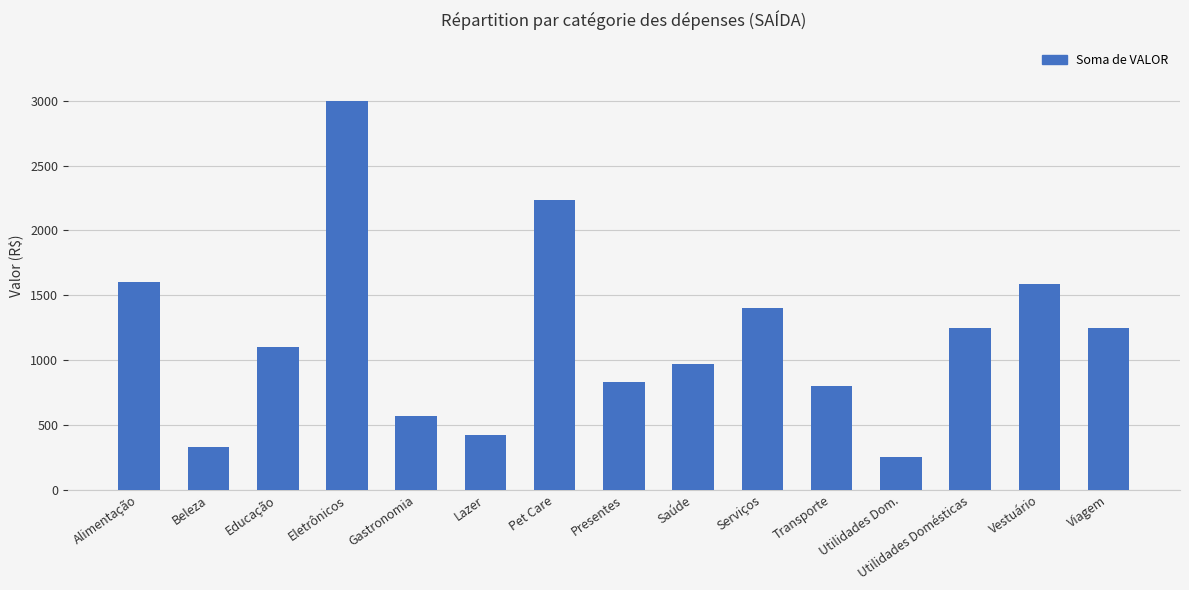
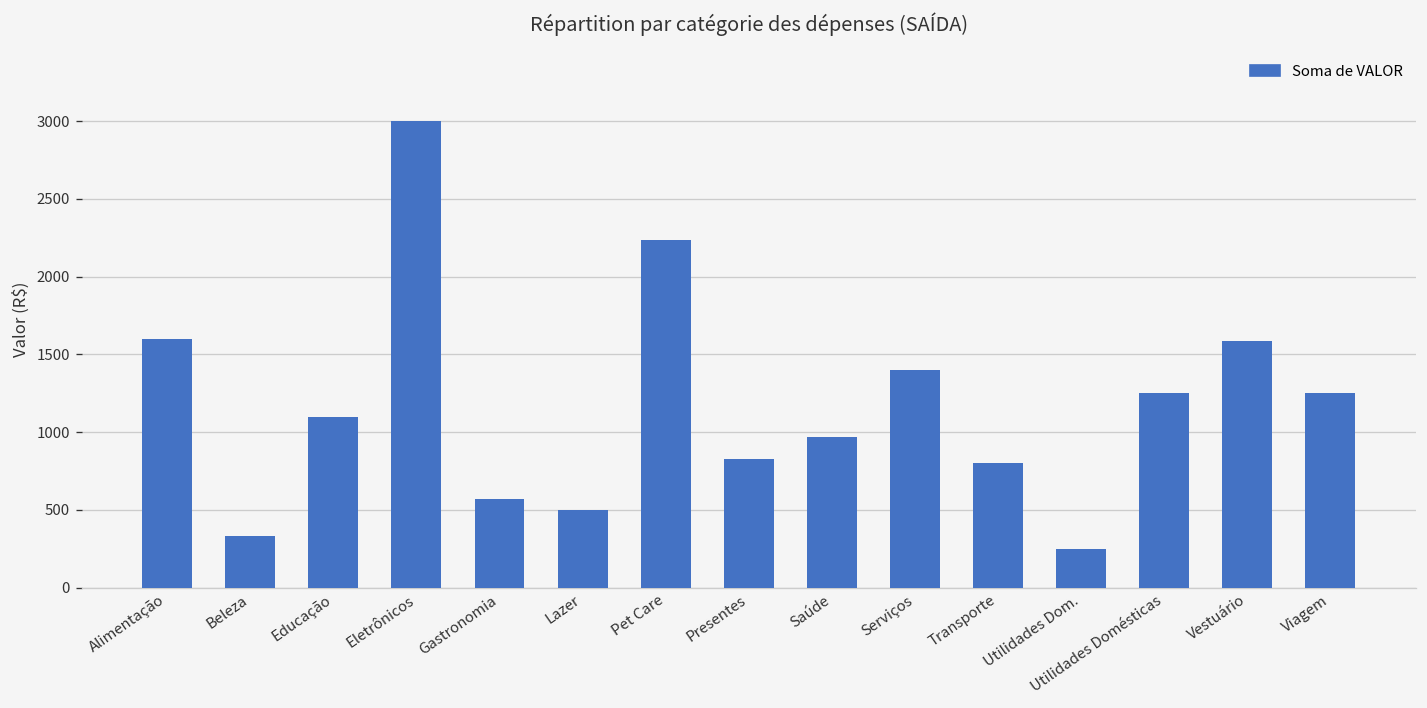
  {
    "Alimentação": 1600,
    "Beleza": 330,
    "Educação": 1100,
    "Eletrônicos": 3000,
    "Gastronomia": 570,
-   "Lazer": 430,
+   "Lazer": 500,
    "Pet Care": 2230,
    "Presentes": 830,
    "Saúde": 970,
    "Serviços": 1400,
    "Transporte": 800,
    "Utilidades Dom.": 250,
    "Utilidades Domésticas": 1250,
    "Vestuário": 1590,
    "Viagem": 1250
  }
